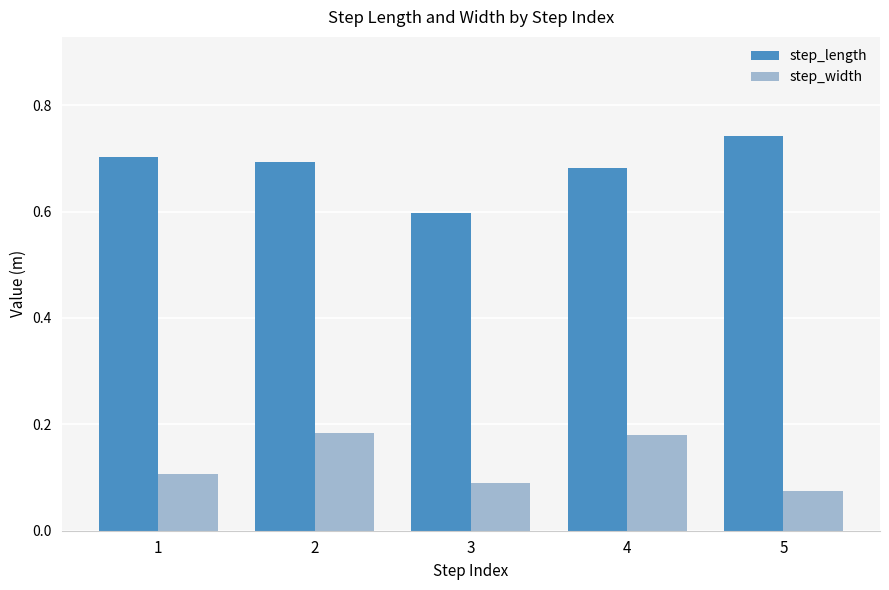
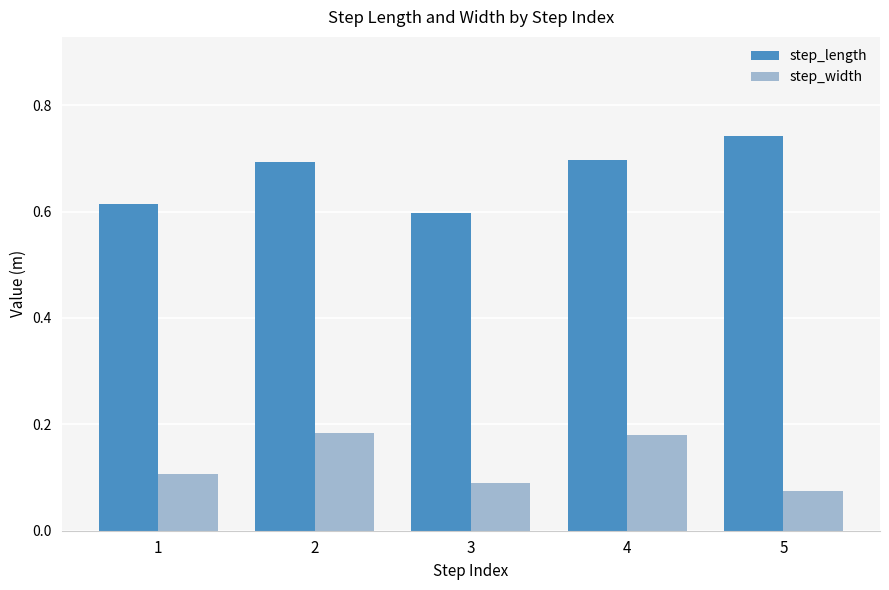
  {
    "step_length": {
-     "1": 0.70,
+     "1": 0.61,
      "2": 0.69,
      "3": 0.60,
-     "4": 0.68,
+     "4": 0.70,
      "5": 0.74
    },
    "step_width": {
      "1": 0.11,
      "2": 0.18,
      "3": 0.09,
      "4": 0.18,
      "5": 0.07
    }
  }
